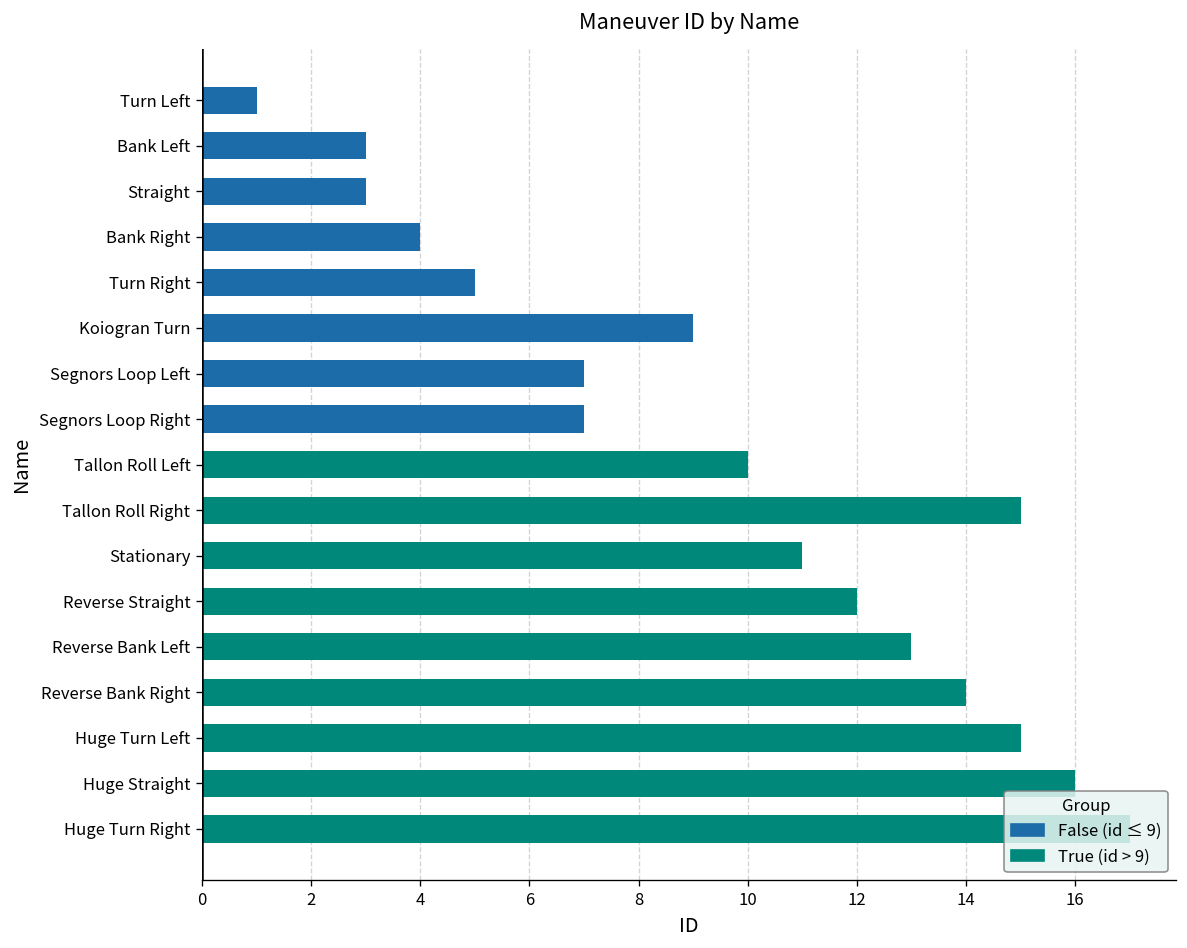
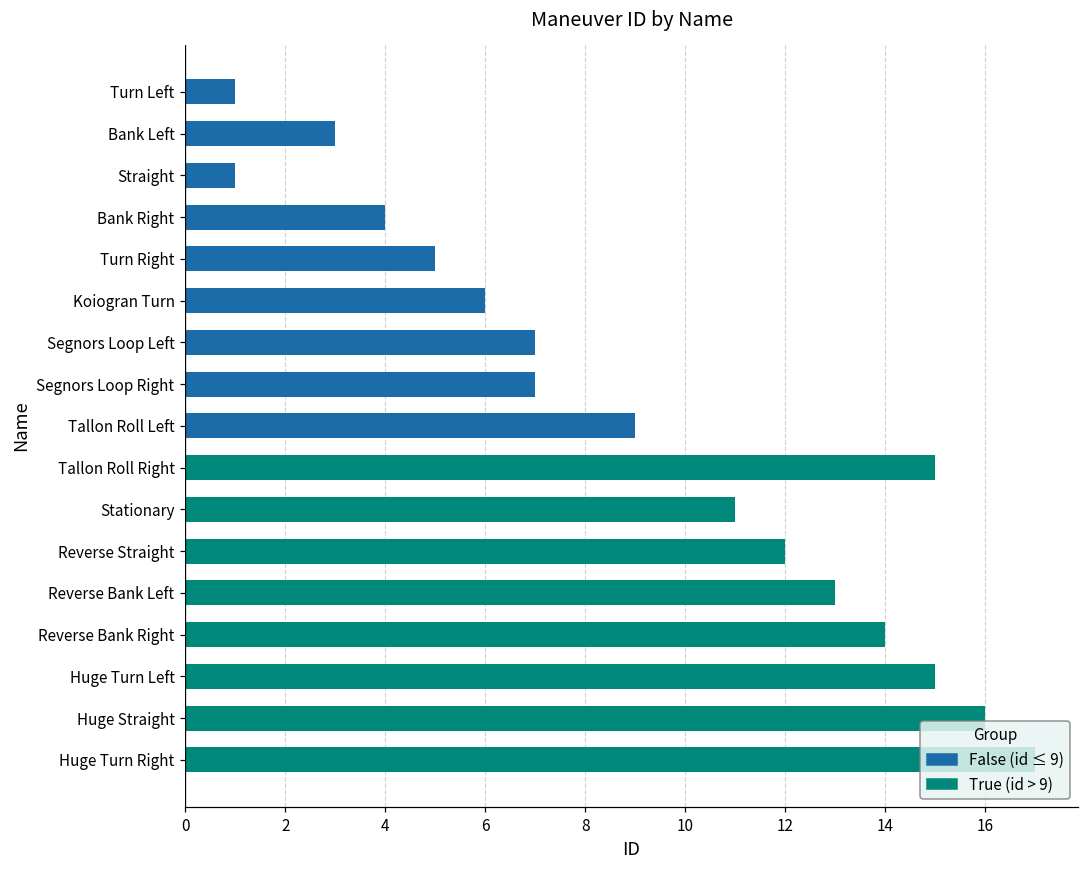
  {
    "Turn Left": 1,
    "Bank Left": 3,
-   "Straight": 3,
+   "Straight": 1,
    "Bank Right": 4,
    "Turn Right": 5,
-   "Koiogran Turn": 9,
+   "Koiogran Turn": 6,
    "Segnors Loop Left": 7,
    "Segnors Loop Right": 7,
-   "Tallon Roll Left": 10,
+   "Tallon Roll Left": 9,
    "Tallon Roll Right": 15,
    "Stationary": 11,
    "Reverse Straight": 12,
    "Reverse Bank Left": 13,
    "Reverse Bank Right": 14,
    "Huge Turn Left": 15,
    "Huge Straight": 16
  }
